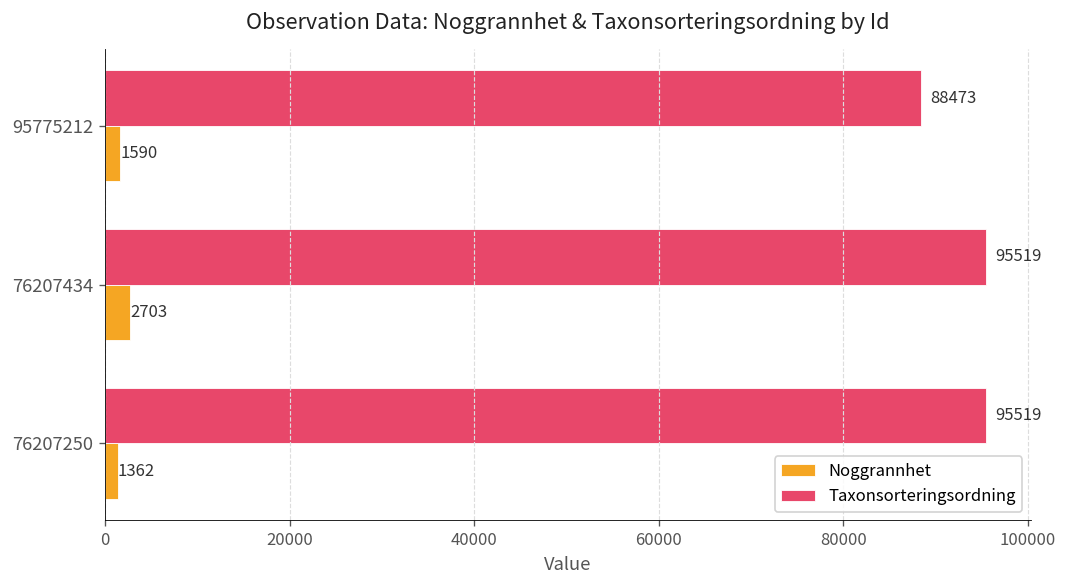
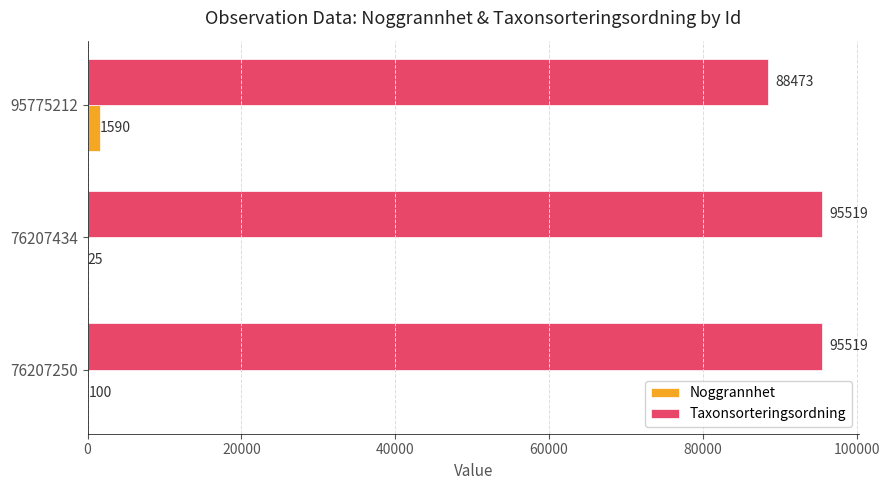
  {
    "Noggrannhet": {
      "95775212": 1590,
-     "76207434": 2703,
-     "76207250": 1362
+     "76207434": 25,
+     "76207250": 100
    },
    "Taxonsorteringsordning": {
      "95775212": 88473,
      "76207434": 95519,
      "76207250": 95519
    }
  }
